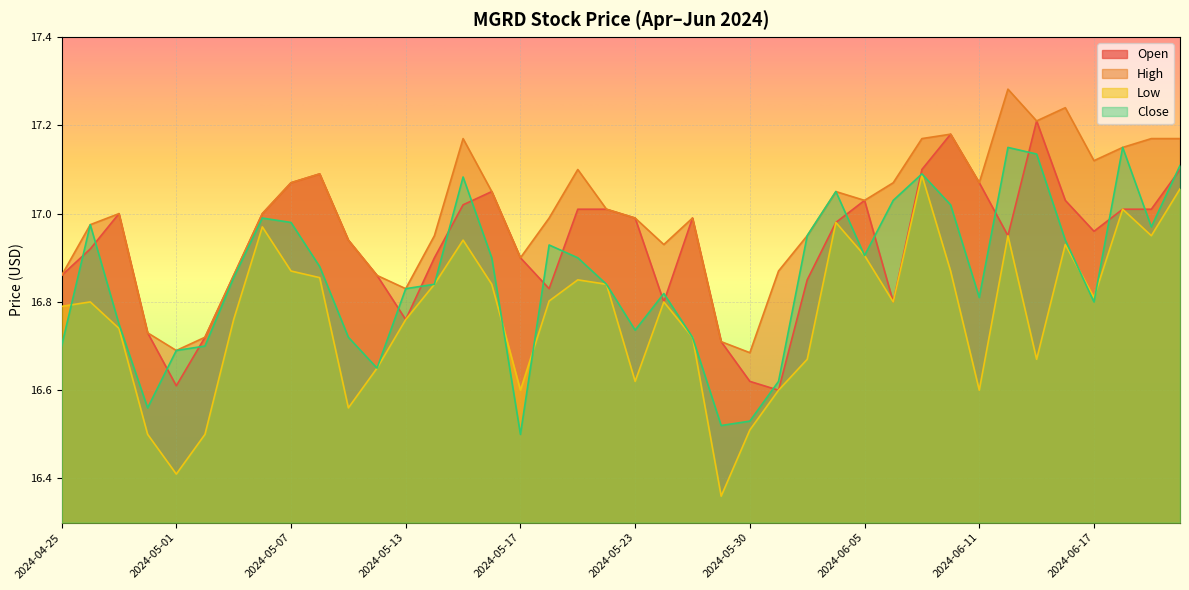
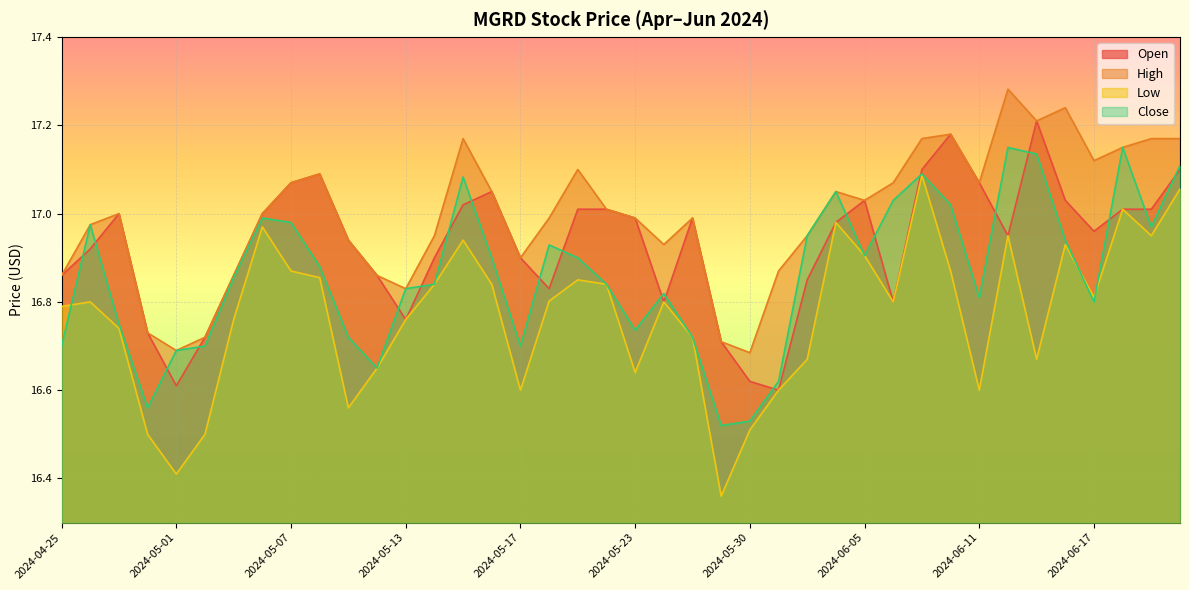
  {
    "Low": {
      "2024-04-25": 16.79,
      "2024-05-01": 16.41,
      "2024-05-07": 16.87,
      "2024-05-17": 16.60,
-     "2024-05-23": 16.62,
+     "2024-05-23": 16.64,
      "2024-05-30": 16.51,
      "2024-06-11": 16.60,
      "2024-06-17": 16.81
    },
    "Close": {
      "2024-04-25": 16.7,
      "2024-05-07": 16.98,
-     "2024-05-17": 16.5,
+     "2024-05-17": 16.7,
      "2024-05-23": 16.74,
      "2024-05-30": 16.53,
      "2024-06-11": 16.81,
      "2024-06-17": 16.8
    }
  }
